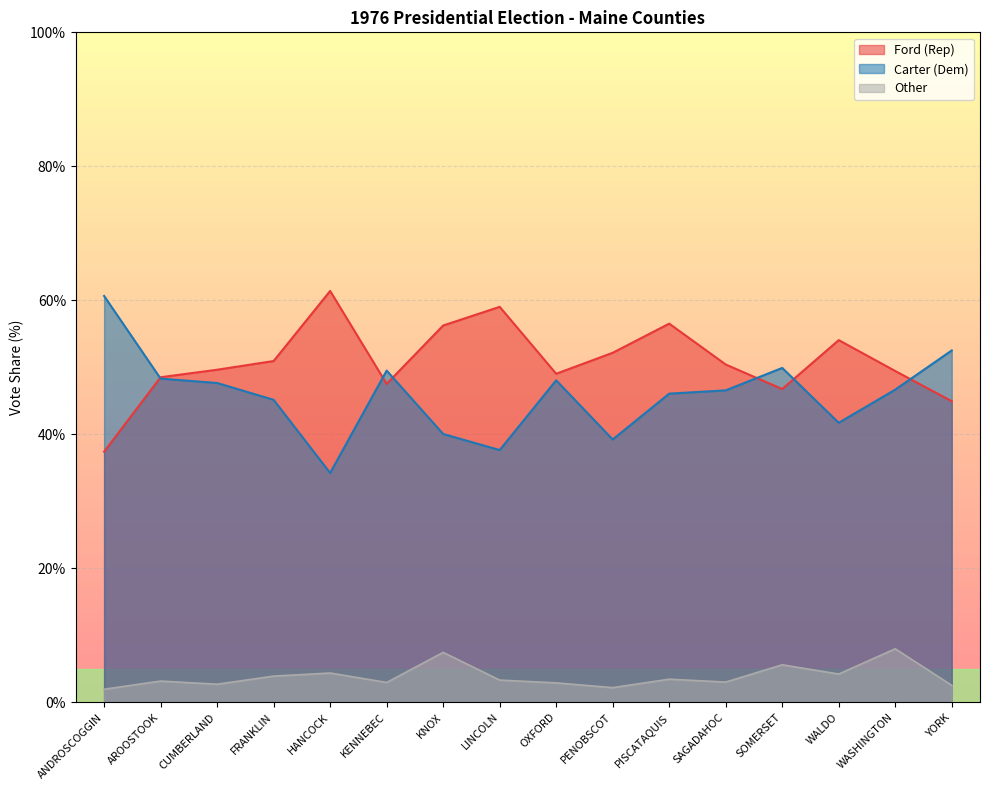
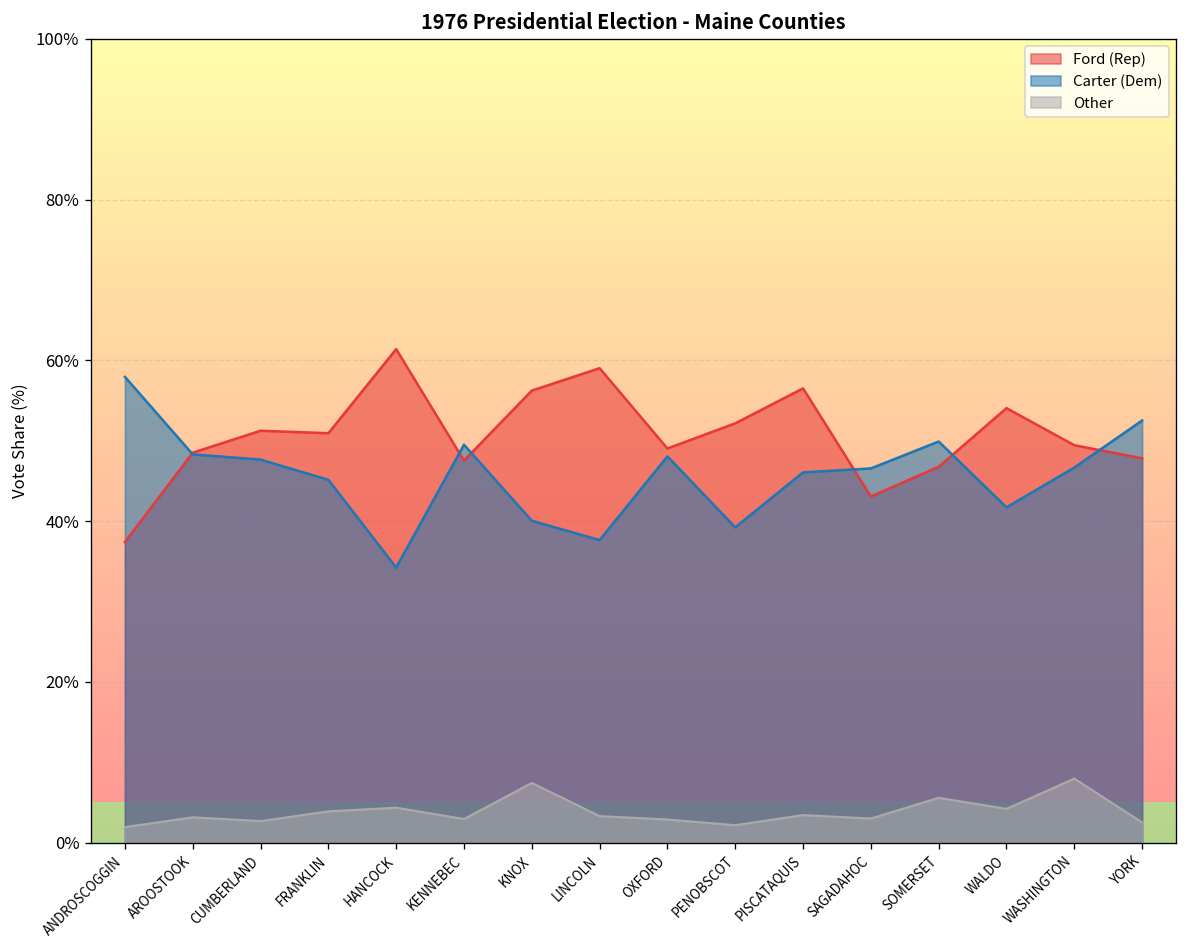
  {
    "Ford (Rep)": {
      "ANDROSCOGGIN": "37%",
-     "CUMBERLAND": "50%",
+     "CUMBERLAND": "51%",
      "FRANKLIN": "51%",
      "HANCOCK": "61%",
      "KENNEBEC": "48%",
      "KNOX": "56%",
      "LINCOLN": "59%",
      "OXFORD": "49%",
      "PENOBSCOT": "52%",
      "PISCATAQUIS": "57%",
-     "SAGADAHOC": "50%",
+     "SAGADAHOC": "43%",
      "SOMERSET": "47%",
      "WALDO": "54%",
      "WASHINGTON": "49%",
-     "YORK": "45%"
+     "YORK": "48%"
    },
    "Carter (Dem)": {
-     "ANDROSCOGGIN": "61%",
+     "ANDROSCOGGIN": "58%",
      "CUMBERLAND": "48%",
      "FRANKLIN": "45%",
      "HANCOCK": "34%",
      "KENNEBEC": "50%",
      "KNOX": "40%",
      "LINCOLN": "38%",
      "OXFORD": "48%",
      "PENOBSCOT": "39%",
      "PISCATAQUIS": "46%",
      "SAGADAHOC": "47%",
      "SOMERSET": "50%",
      "WALDO": "42%",
      "WASHINGTON": "47%",
      "YORK": "53%"
    },
    "Other": {
      "KNOX": "7%",
      "SOMERSET": "6%",
      "WASHINGTON": "8%"
    }
  }
